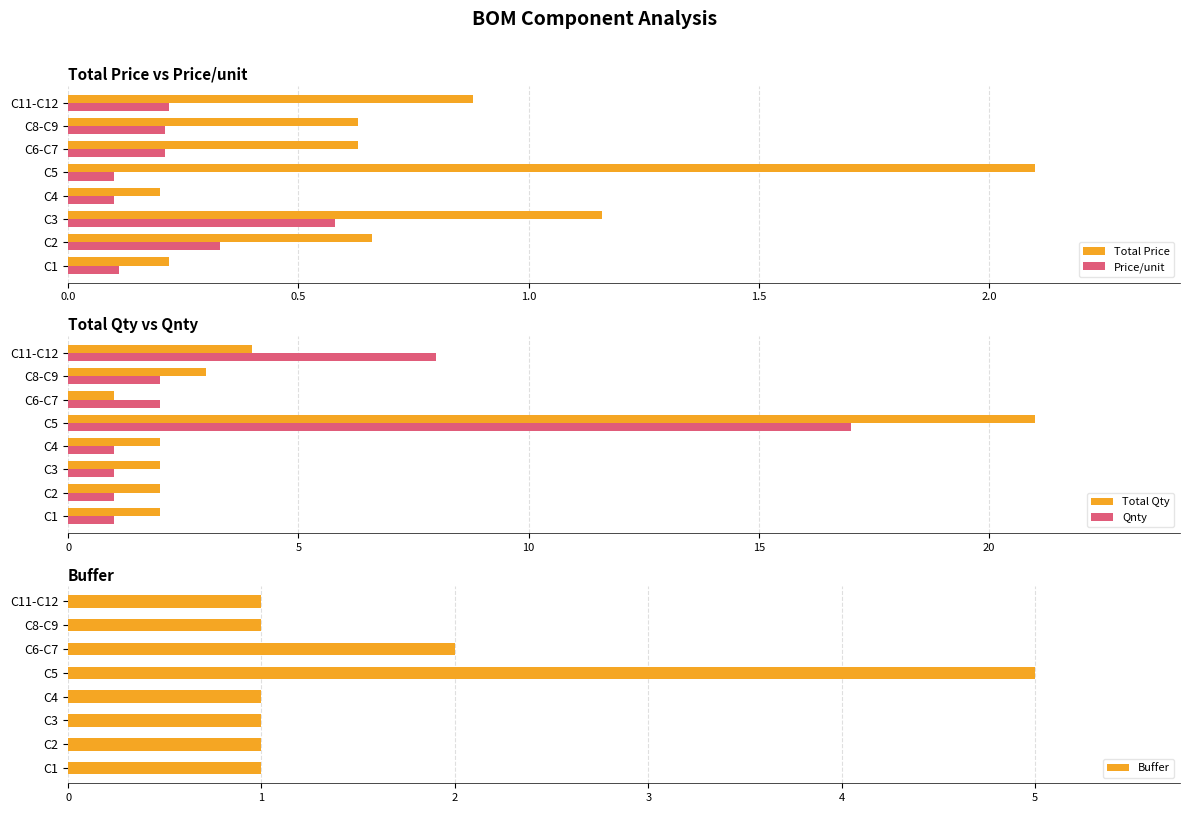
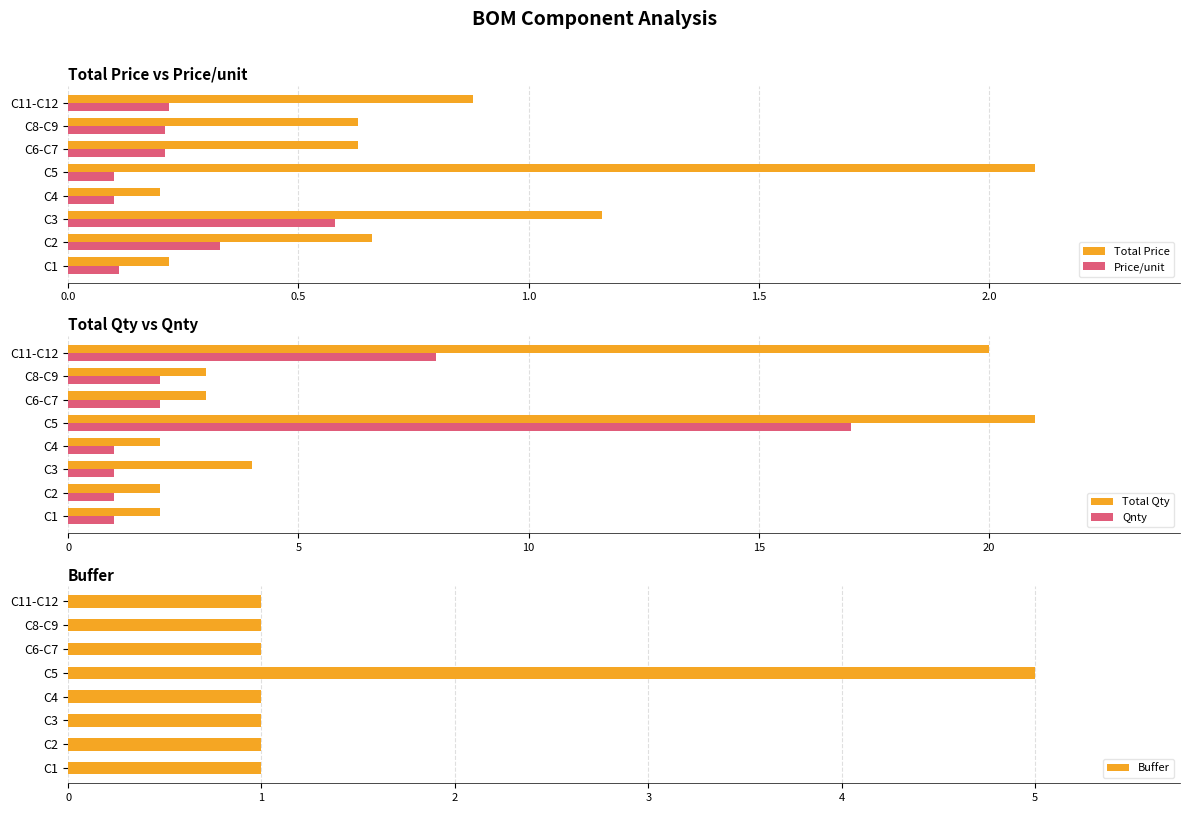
  {
    "Total Price vs Price/unit": {
      "Total Price": {
        "C11-C12": 0.88,
        "C8-C9": 0.63,
        "C6-C7": 0.63,
        "C5": 2.10,
        "C4": 0.20,
        "C3": 1.16,
        "C2": 0.66,
        "C1": 0.22
      },
      "Price/unit": {
        "C11-C12": 0.22,
        "C8-C9": 0.21,
        "C6-C7": 0.21,
        "C5": 0.10,
        "C4": 0.10,
        "C3": 0.58,
        "C2": 0.33,
        "C1": 0.11
      }
    },
    "Total Qty vs Qnty": {
      "Total Qty": {
-       "C11-C12": 4,
+       "C11-C12": 20,
        "C8-C9": 3,
-       "C6-C7": 1,
+       "C6-C7": 3,
        "C5": 21,
        "C4": 2,
-       "C3": 2,
+       "C3": 4,
        "C2": 2,
        "C1": 2
      },
      "Qnty": {
        "C11-C12": 8,
        "C8-C9": 2,
        "C6-C7": 2,
        "C5": 17,
        "C4": 1,
        "C3": 1,
        "C2": 1,
        "C1": 1
      }
    },
    "Buffer": {
      "C11-C12": 1,
      "C8-C9": 1,
-     "C6-C7": 2,
+     "C6-C7": 1,
      "C5": 5,
      "C4": 1,
      "C3": 1,
      "C2": 1,
      "C1": 1
    }
  }
